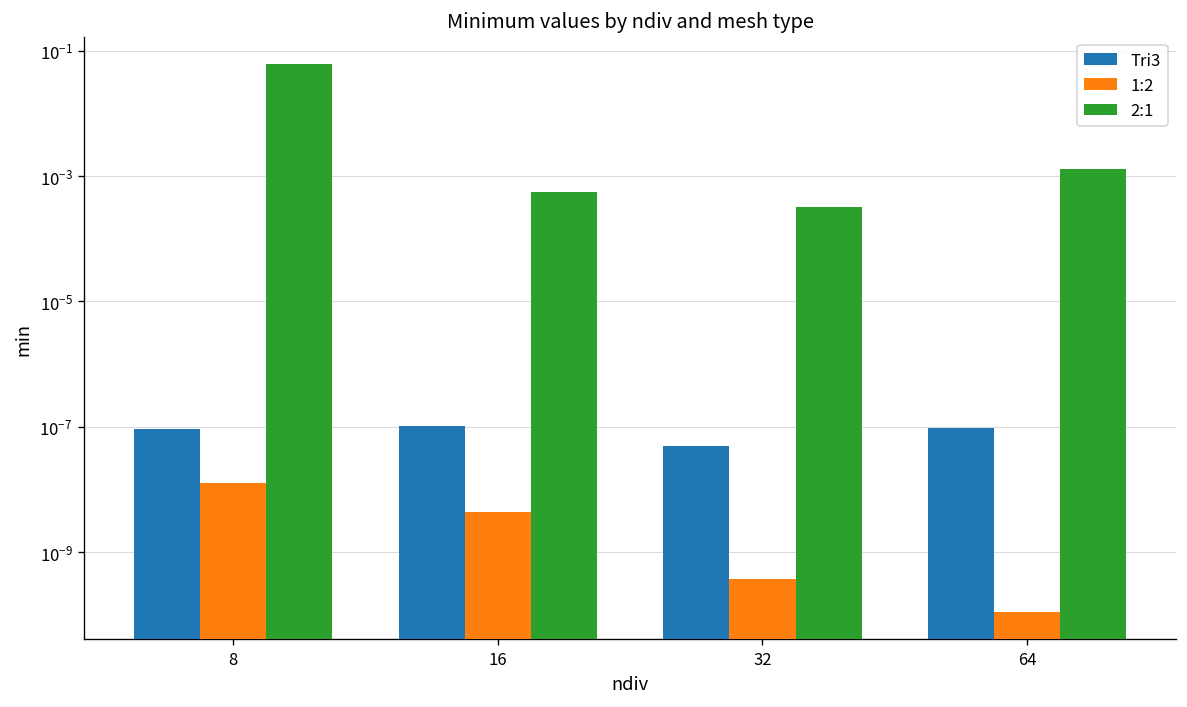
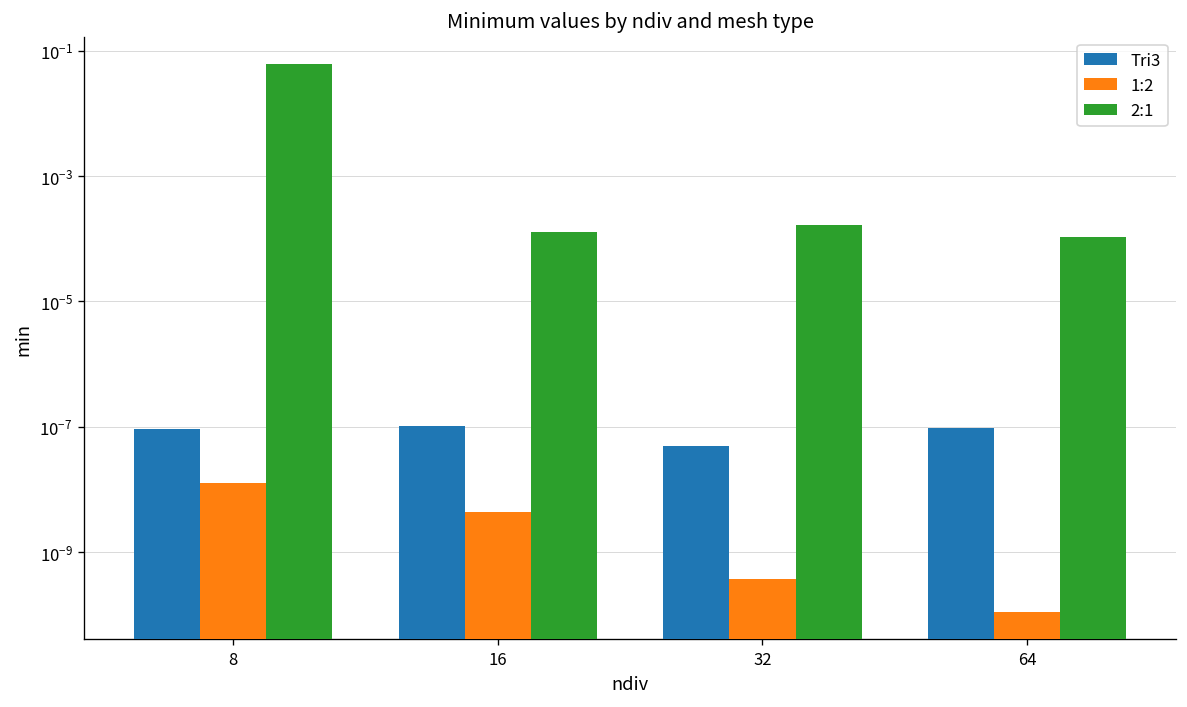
  {
    "Tri3": {
      "8": 0.00000009,
      "16": 0.00000010,
      "32": 0.00000005,
      "64": 0.00000010
    },
    "1:2": {
      "8": 0.000000013,
      "16": 0.000000004,
      "32": 0.0000000004,
      "64": 0.00000000011
    },
    "2:1": {
      "8": 0.06,
-     "16": 0.0006,
-     "32": 0.0003,
-     "64": 0.0013
+     "16": 0.00013,
+     "32": 0.00016,
+     "64": 0.00010
    }
  }
